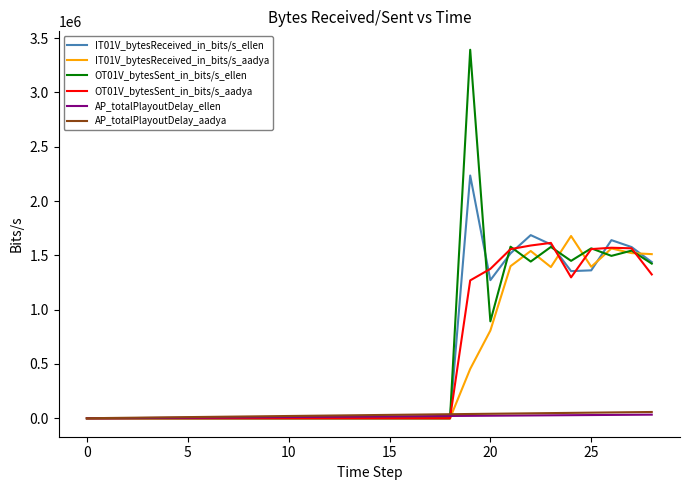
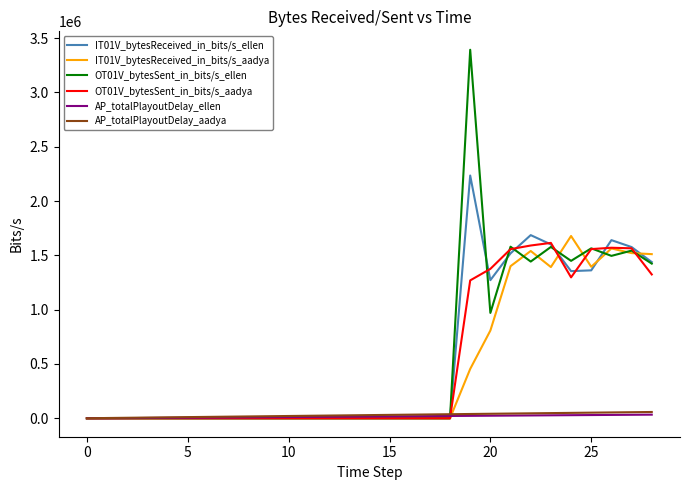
  {
    "IT01V_bytesReceived_in_bits/s_ellen": {
      "20": 1270000,
      "25": 1360000
    },
    "IT01V_bytesReceived_in_bits/s_aadya": {
      "20": 810000,
      "25": 1390000
    },
    "OT01V_bytesSent_in_bits/s_ellen": {
-     "20": 890000
+     "20": 970000
    },
    "OT01V_bytesSent_in_bits/s_aadya": {
      "20": 1380000
    }
  }
